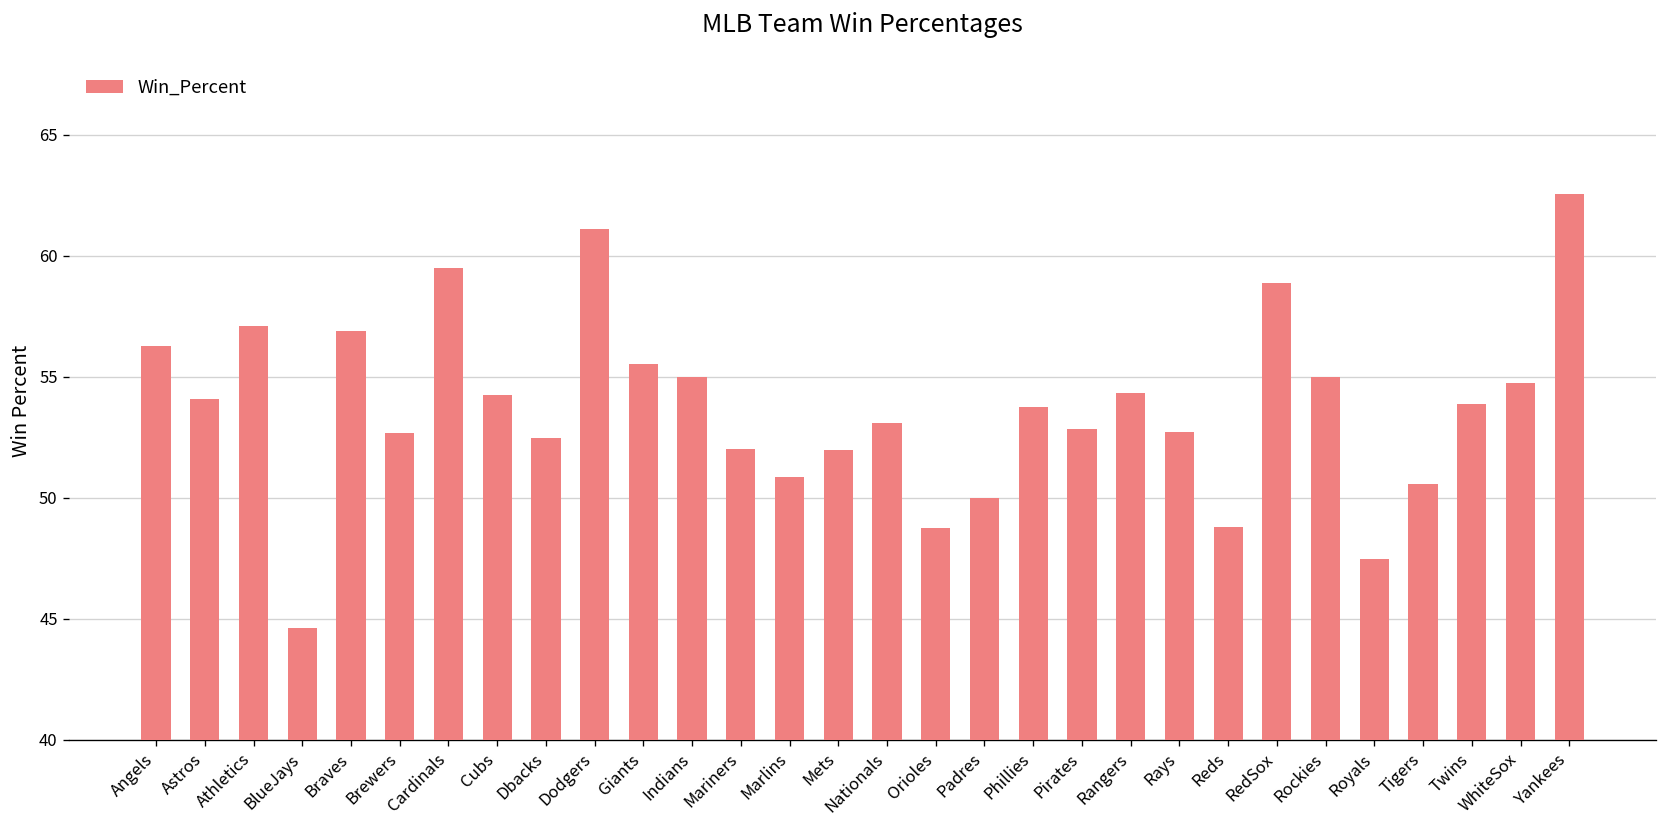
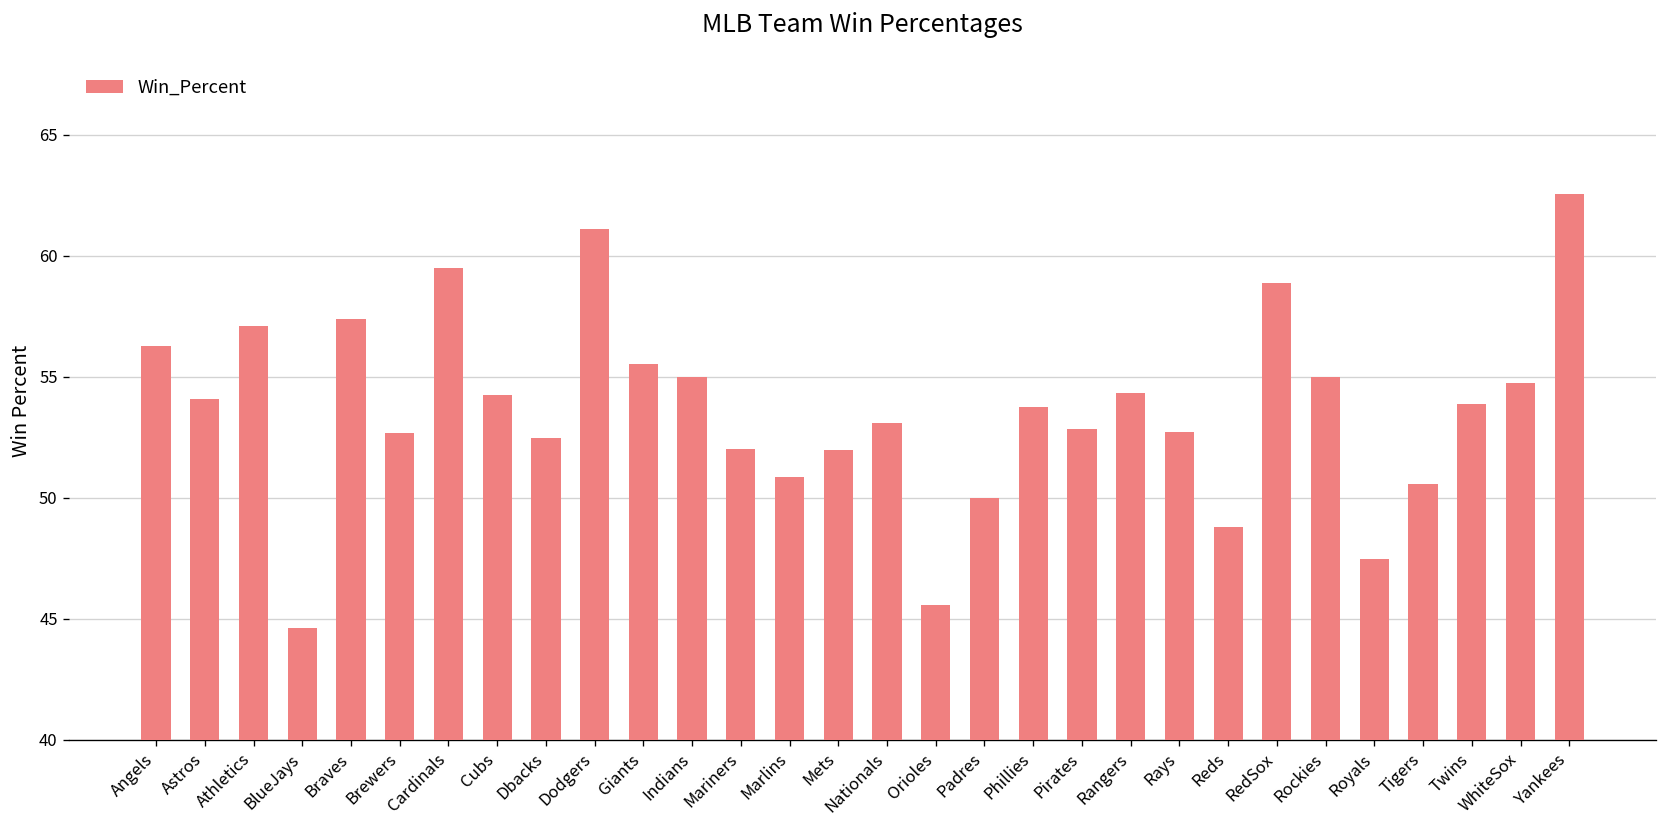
  {
    "Angels": 56.3,
    "Astros": 54.1,
    "Athletics": 57.1,
    "BlueJays": 44.6,
-   "Braves": 56.9,
+   "Braves": 57.4,
    "Brewers": 52.7,
    "Cardinals": 59.5,
    "Cubs": 54.2,
    "Dbacks": 52.5,
    "Dodgers": 61.1,
    "Giants": 55.5,
    "Indians": 55.0,
    "Mariners": 52.0,
    "Marlins": 50.9,
    "Mets": 52.0,
    "Nationals": 53.1,
-   "Orioles": 48.7,
+   "Orioles": 45.6,
    "Padres": 50.0,
    "Phillies": 53.8,
    "Pirates": 52.9,
    "Rangers": 54.3,
    "Rays": 52.7,
    "Reds": 48.8,
    "RedSox": 58.9,
    "Rockies": 55.0,
    "Royals": 47.5,
    "Tigers": 50.6,
    "Twins": 53.9,
    "WhiteSox": 54.7,
    "Yankees": 62.6
  }
